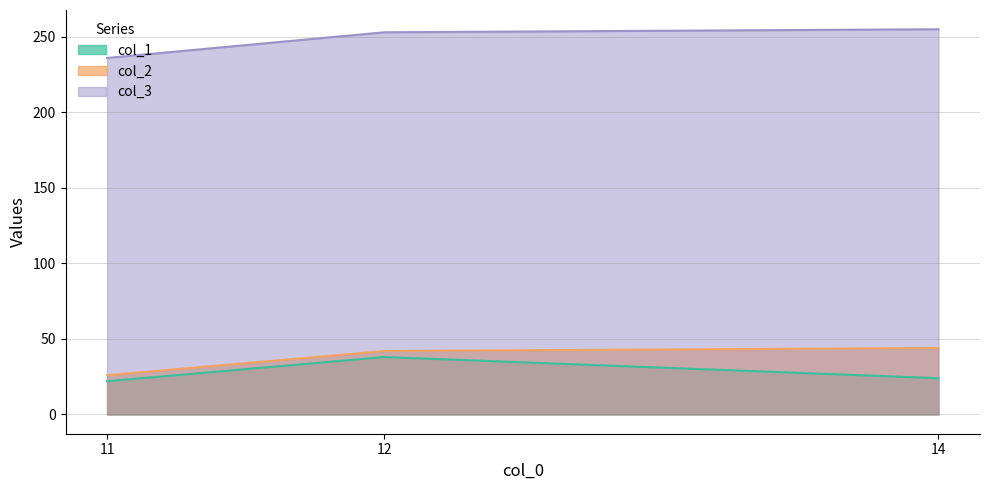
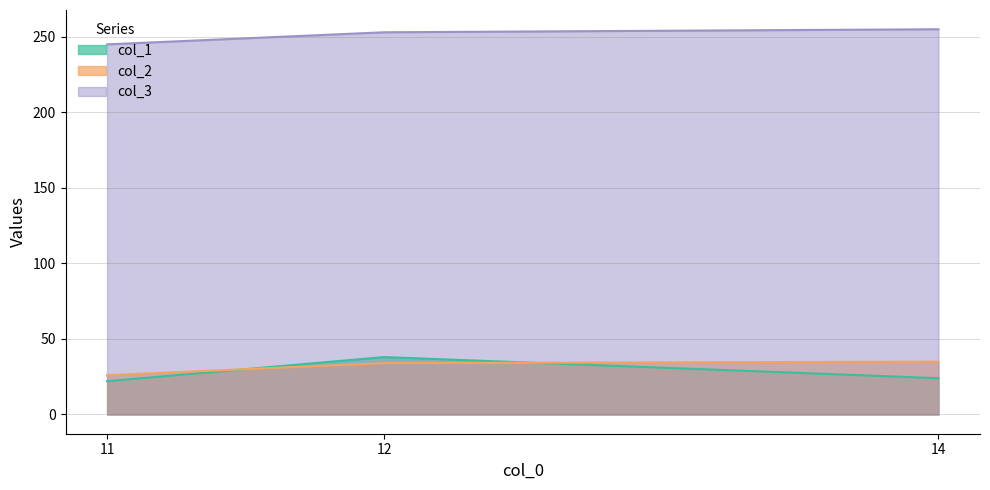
  {
    "col_1": {
      "11": 22,
      "12": 38,
      "14": 24
    },
    "col_2": {
      "11": 26,
-     "12": 42,
-     "14": 44
+     "12": 34,
+     "14": 35
    },
    "col_3": {
-     "11": 236,
+     "11": 245,
      "12": 253,
      "14": 255
    }
  }
